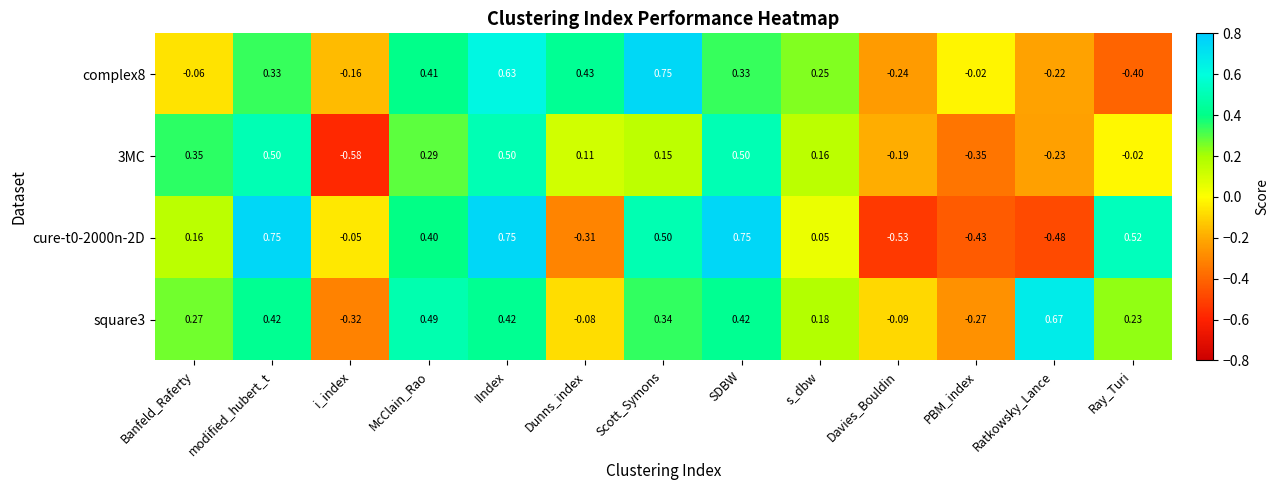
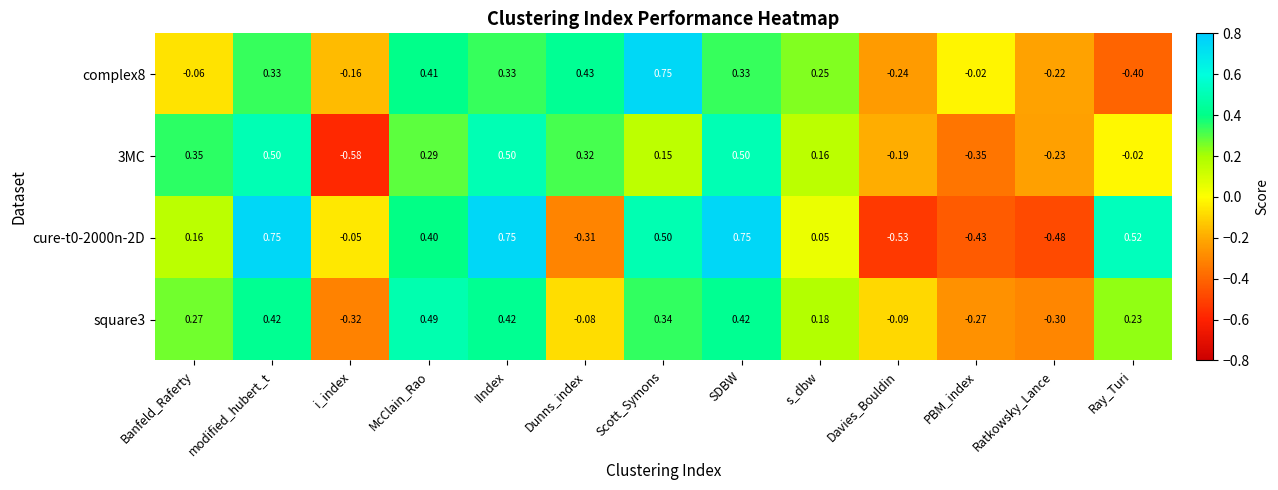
  {
    "complex8": {
      "Banfeld_Raferty": -0.06,
      "modified_hubert_t": 0.33,
      "i_index": -0.16,
      "McClain_Rao": 0.41,
-     "IIndex": 0.63,
+     "IIndex": 0.33,
      "Dunns_index": 0.43,
      "Scott_Symons": 0.75,
      "SDBW": 0.33,
      "s_dbw": 0.25,
      "Davies_Bouldin": -0.24,
      "PBM_index": -0.02,
      "Ratkowsky_Lance": -0.22,
      "Ray_Turi": -0.40
    },
    "3MC": {
      "Banfeld_Raferty": 0.35,
      "modified_hubert_t": 0.50,
      "i_index": -0.58,
      "McClain_Rao": 0.29,
      "IIndex": 0.50,
-     "Dunns_index": 0.11,
+     "Dunns_index": 0.32,
      "Scott_Symons": 0.15,
      "SDBW": 0.50,
      "s_dbw": 0.16,
      "Davies_Bouldin": -0.19,
      "PBM_index": -0.35,
      "Ratkowsky_Lance": -0.23,
      "Ray_Turi": -0.02
    },
    "cure-t0-2000n-2D": {
      "Banfeld_Raferty": 0.16,
      "modified_hubert_t": 0.75,
      "i_index": -0.05,
      "McClain_Rao": 0.40,
      "IIndex": 0.75,
      "Dunns_index": -0.31,
      "Scott_Symons": 0.50,
      "SDBW": 0.75,
      "s_dbw": 0.05,
      "Davies_Bouldin": -0.53,
      "PBM_index": -0.43,
      "Ratkowsky_Lance": -0.48,
      "Ray_Turi": 0.52
    },
    "square3": {
      "Banfeld_Raferty": 0.27,
      "modified_hubert_t": 0.42,
      "i_index": -0.32,
      "McClain_Rao": 0.49,
      "IIndex": 0.42,
      "Dunns_index": -0.08,
      "Scott_Symons": 0.34,
      "SDBW": 0.42,
      "s_dbw": 0.18,
      "Davies_Bouldin": -0.09,
      "PBM_index": -0.27,
-     "Ratkowsky_Lance": 0.67,
+     "Ratkowsky_Lance": -0.30,
      "Ray_Turi": 0.23
    }
  }
